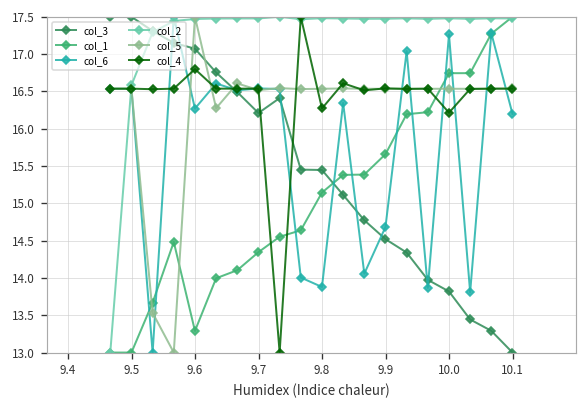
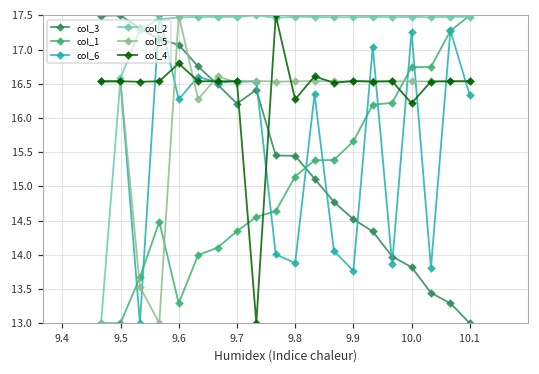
  {
    "col_6": {
      "9.6": 16.3,
      "9.8": 13.9,
-     "9.9": 14.7,
+     "9.9": 13.8,
      "10.0": 17.3,
-     "10.1": 16.2
+     "10.1": 16.3
    },
    "col_4": {
      "9.6": 16.8,
      "9.8": 16.3,
      "10.0": 16.2
    }
  }
